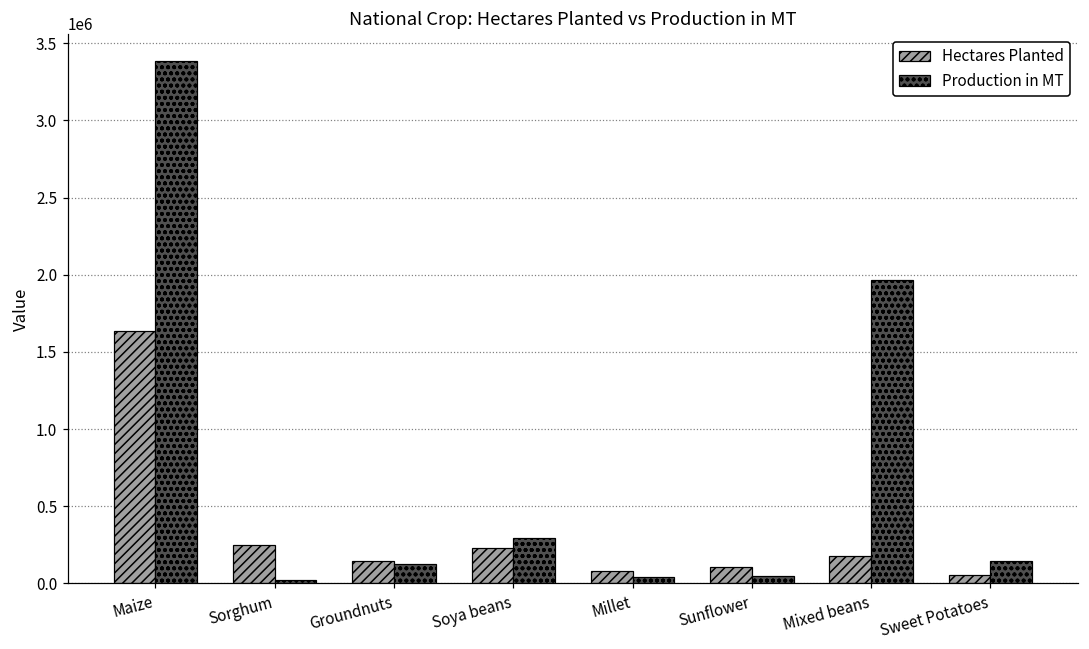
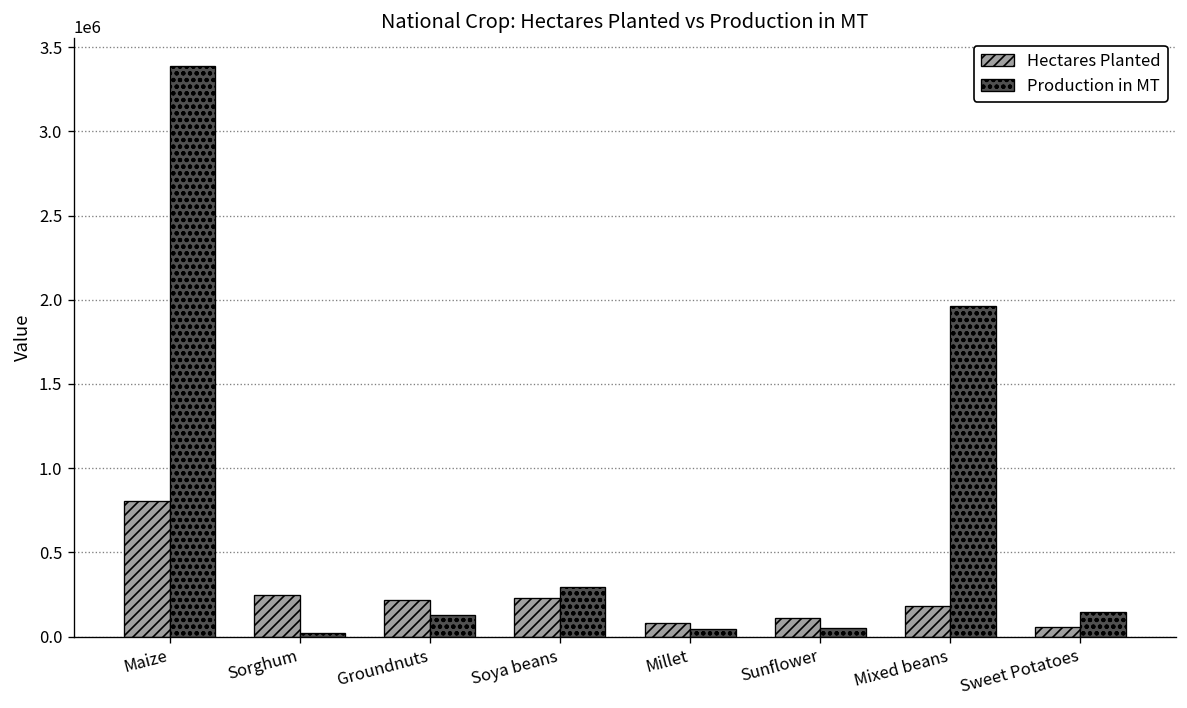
  {
    "Hectares Planted": {
-     "Maize": 1630000,
+     "Maize": 800000,
      "Sorghum": 250000,
-     "Groundnuts": 150000,
+     "Groundnuts": 220000,
      "Soya beans": 230000,
      "Millet": 80000,
      "Sunflower": 110000,
      "Mixed beans": 180000,
      "Sweet Potatoes": 60000
    },
    "Production in MT": {
      "Maize": 3390000,
      "Sorghum": 20000,
      "Groundnuts": 130000,
      "Soya beans": 300000,
      "Millet": 50000,
      "Sunflower": 50000,
      "Mixed beans": 1960000,
      "Sweet Potatoes": 140000
    }
  }
